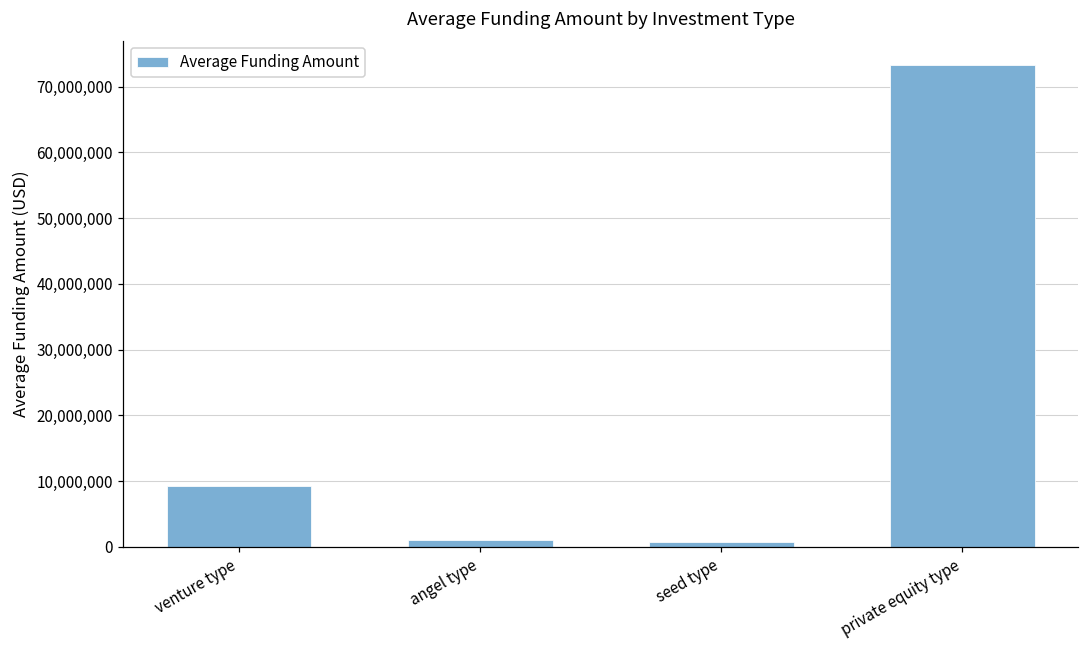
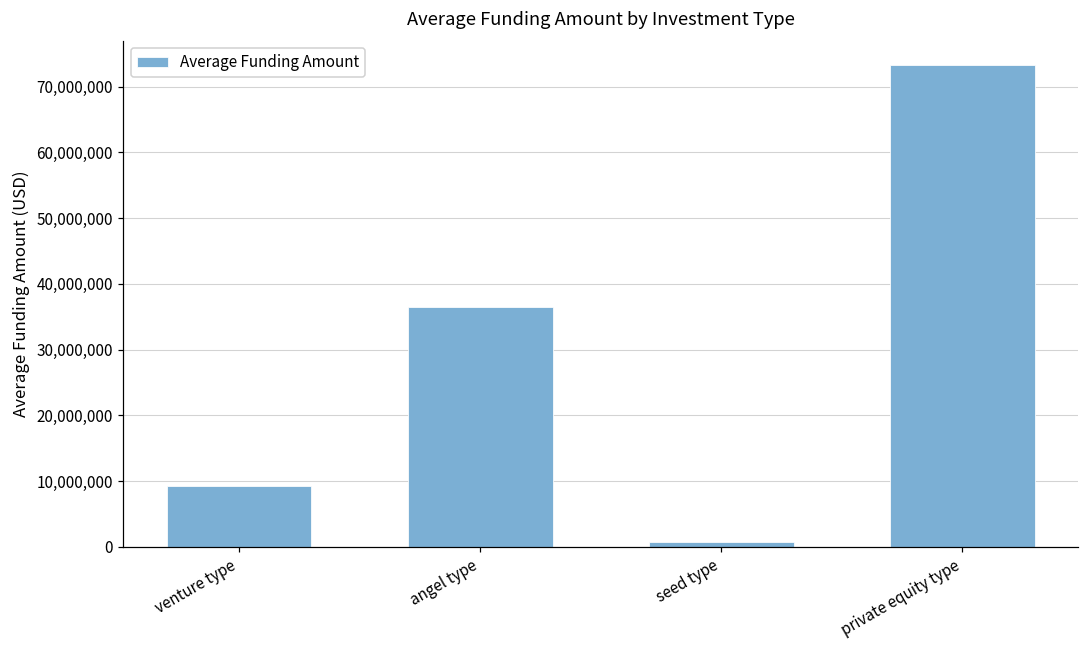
  {
    "venture type": "9,000,000",
-   "angel type": "1,000,000",
+   "angel type": "36,000,000",
    "seed type": "1,000,000",
    "private equity type": "73,000,000"
  }
